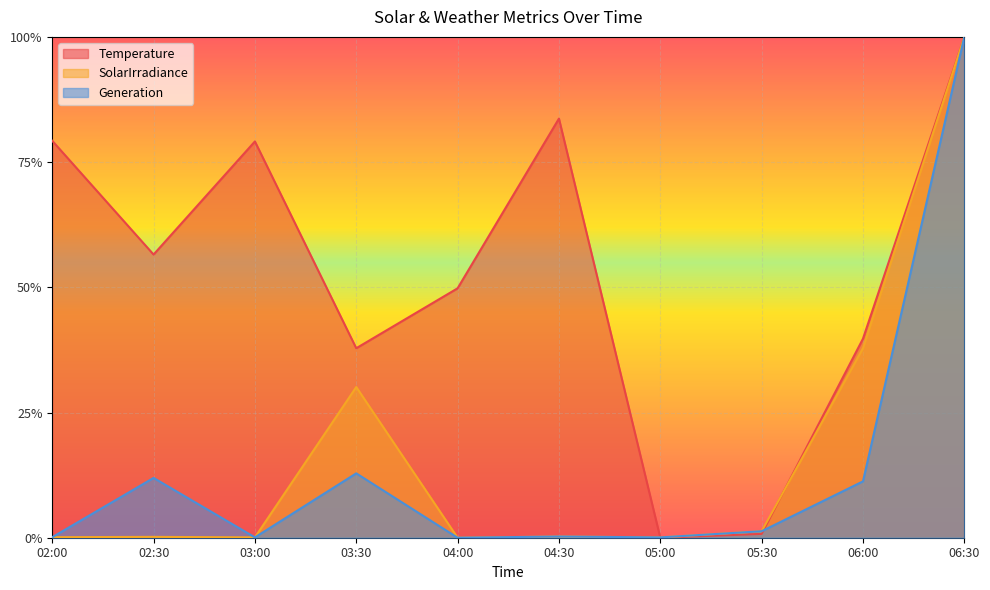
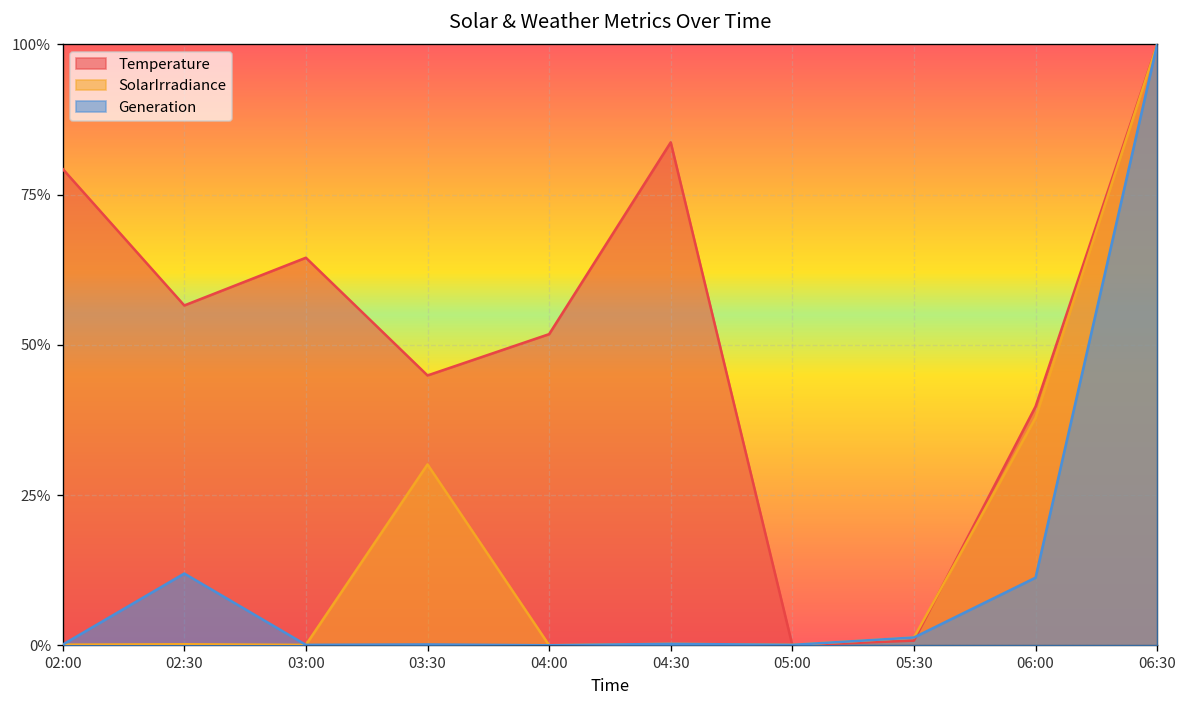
  {
    "Temperature": {
      "02:00": "79%",
      "02:30": "57%",
-     "03:00": "79%",
-     "03:30": "38%",
-     "04:00": "50%",
+     "03:00": "64%",
+     "03:30": "45%",
+     "04:00": "52%",
      "04:30": "84%",
      "05:30": "1%",
      "06:00": "40%"
    },
    "SolarIrradiance": {
      "02:30": "0%",
      "03:30": "30%",
      "06:00": "38%"
    },
    "Generation": {
      "02:30": "12%",
-     "03:30": "13%",
+     "03:30": "0%",
      "06:00": "11%"
    }
  }
